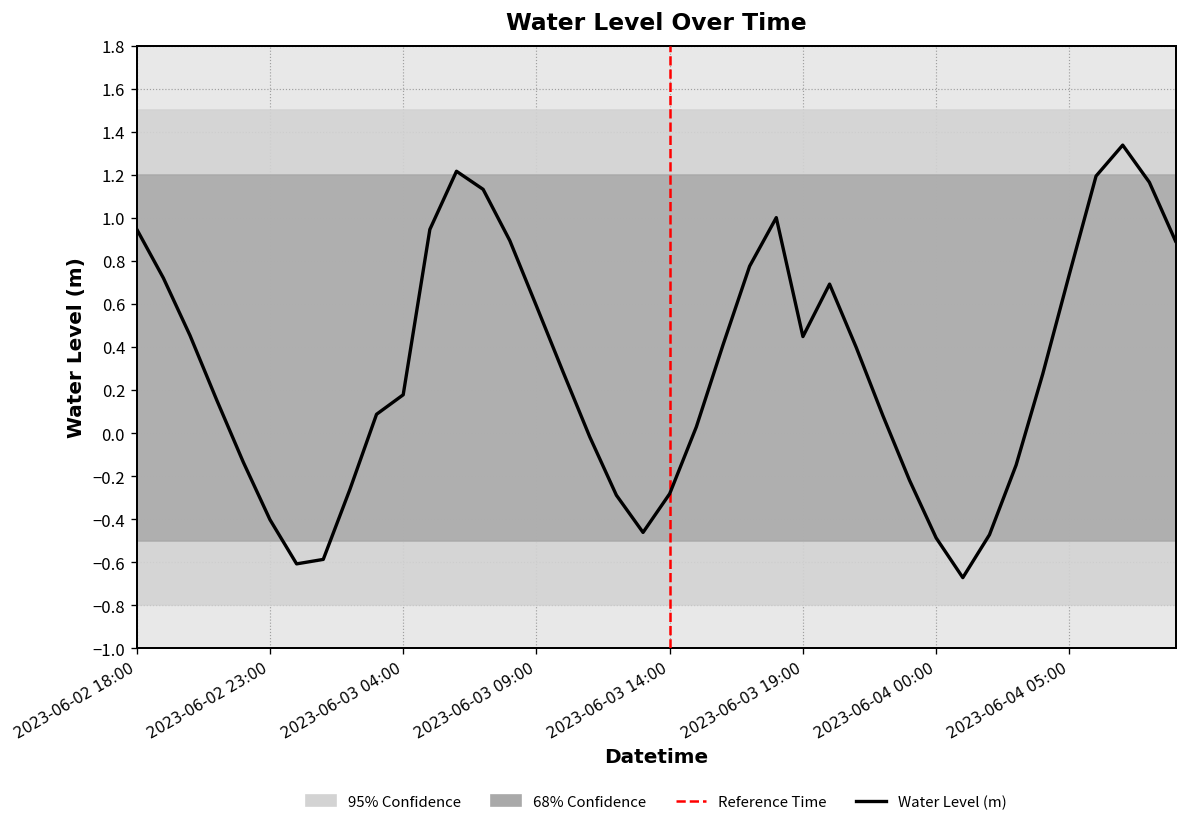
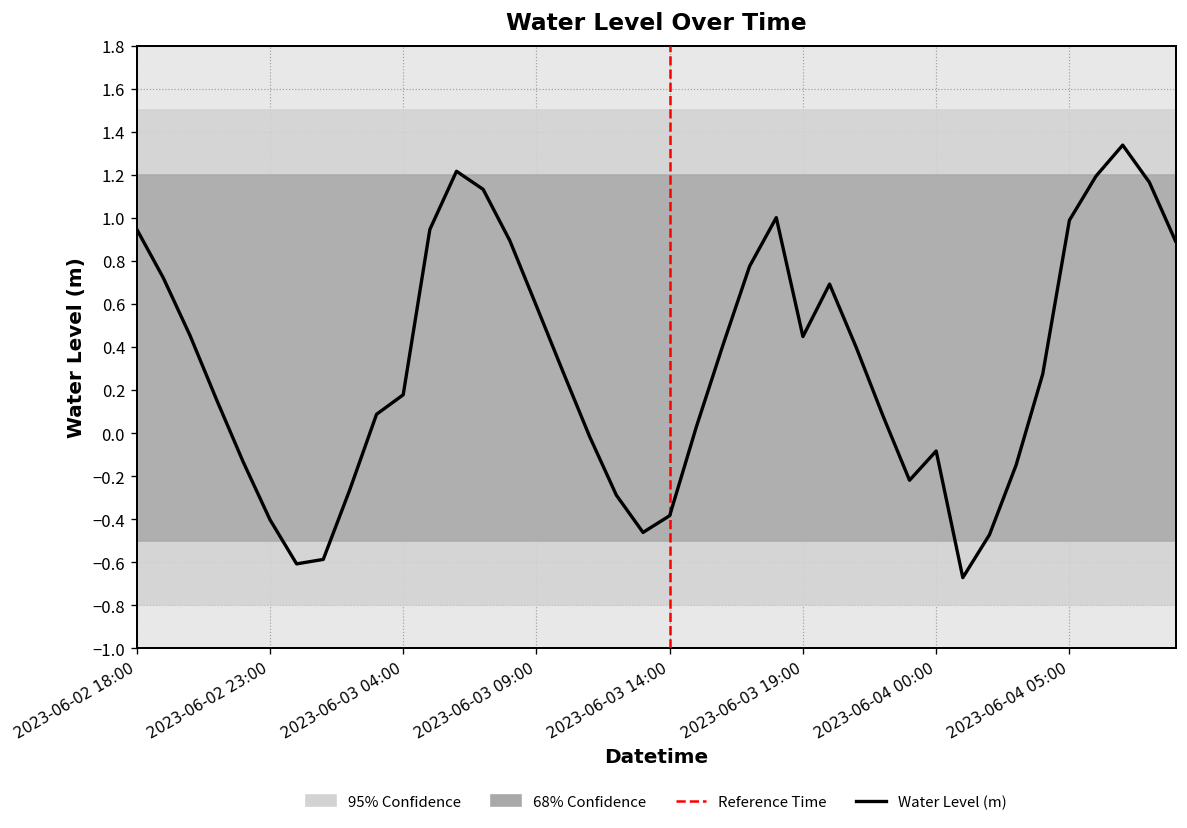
  {
    "95% Confidence": {
      "2023-06-02 18:00": 1.50,
      "2023-06-02 23:00": 1.50,
      "2023-06-03 04:00": 1.50,
      "2023-06-03 09:00": 1.50,
      "2023-06-03 14:00": 1.50,
      "2023-06-03 19:00": 1.50,
      "2023-06-04 00:00": 1.50,
      "2023-06-04 05:00": 1.50
    },
    "Water Level (m)": {
      "2023-06-02 18:00": 0.95,
      "2023-06-02 23:00": -0.40,
      "2023-06-03 04:00": 0.18,
      "2023-06-03 09:00": 0.59,
-     "2023-06-03 14:00": -0.28,
+     "2023-06-03 14:00": -0.38,
      "2023-06-03 19:00": 0.45,
-     "2023-06-04 00:00": -0.49,
-     "2023-06-04 05:00": 0.74
+     "2023-06-04 00:00": -0.08,
+     "2023-06-04 05:00": 0.99
    },
    "68% Confidence": {
      "2023-06-02 18:00": 1.20,
      "2023-06-02 23:00": 1.20,
      "2023-06-03 04:00": 1.20,
      "2023-06-03 09:00": 1.20,
      "2023-06-03 14:00": 1.20,
      "2023-06-03 19:00": 1.20,
      "2023-06-04 00:00": 1.20,
      "2023-06-04 05:00": 1.20
    }
  }
